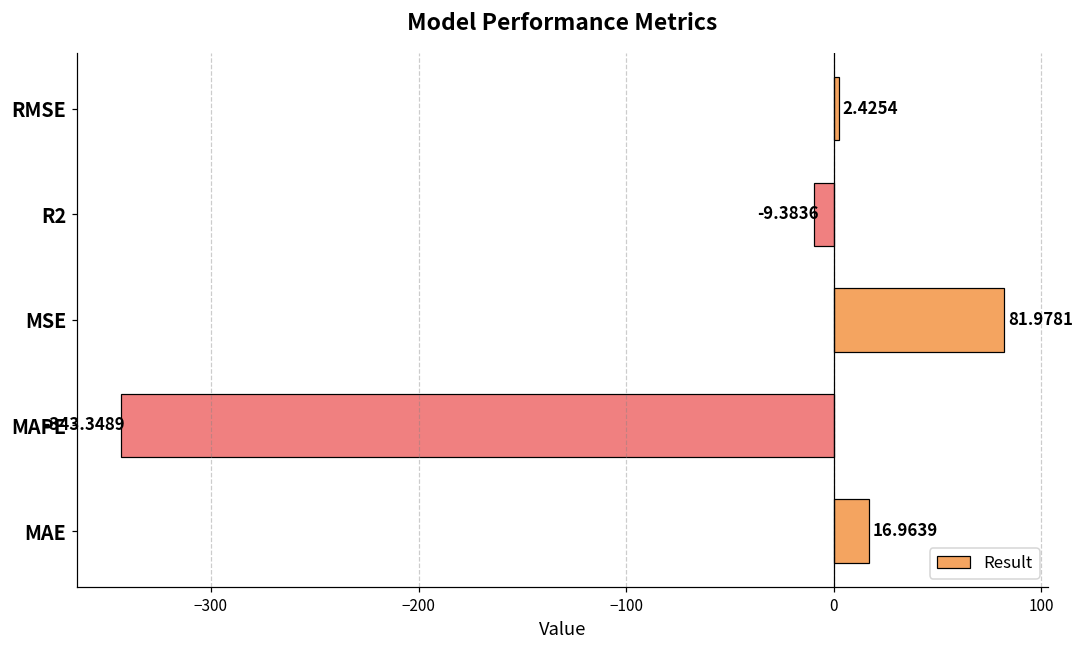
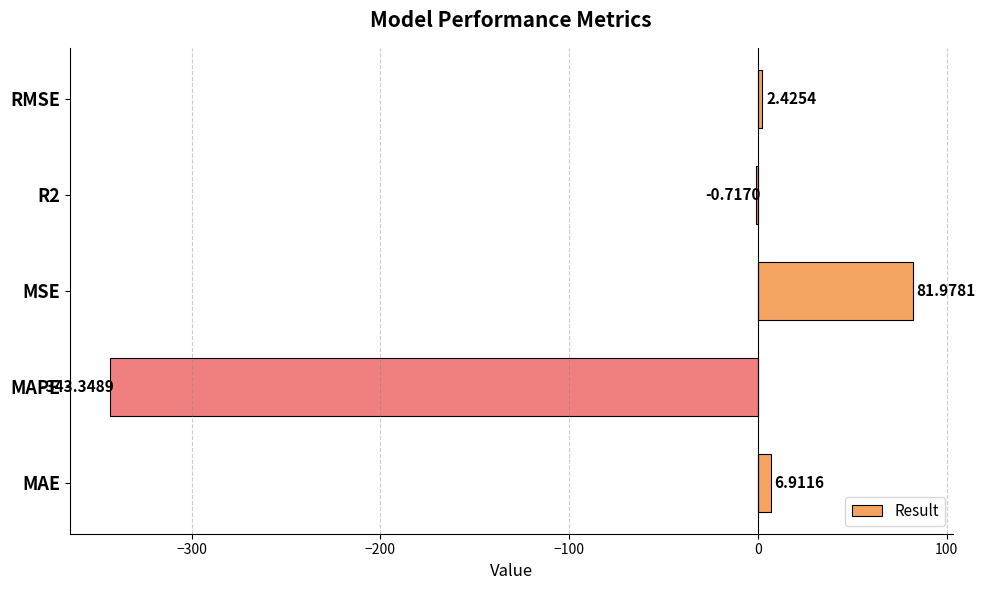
  {
    "RMSE": 2.4254,
-   "R2": -9.3836,
+   "R2": -0.7170,
    "MSE": 81.9781,
    "MAPE": -343.3489,
-   "MAE": 16.9639
+   "MAE": 6.9116
  }
